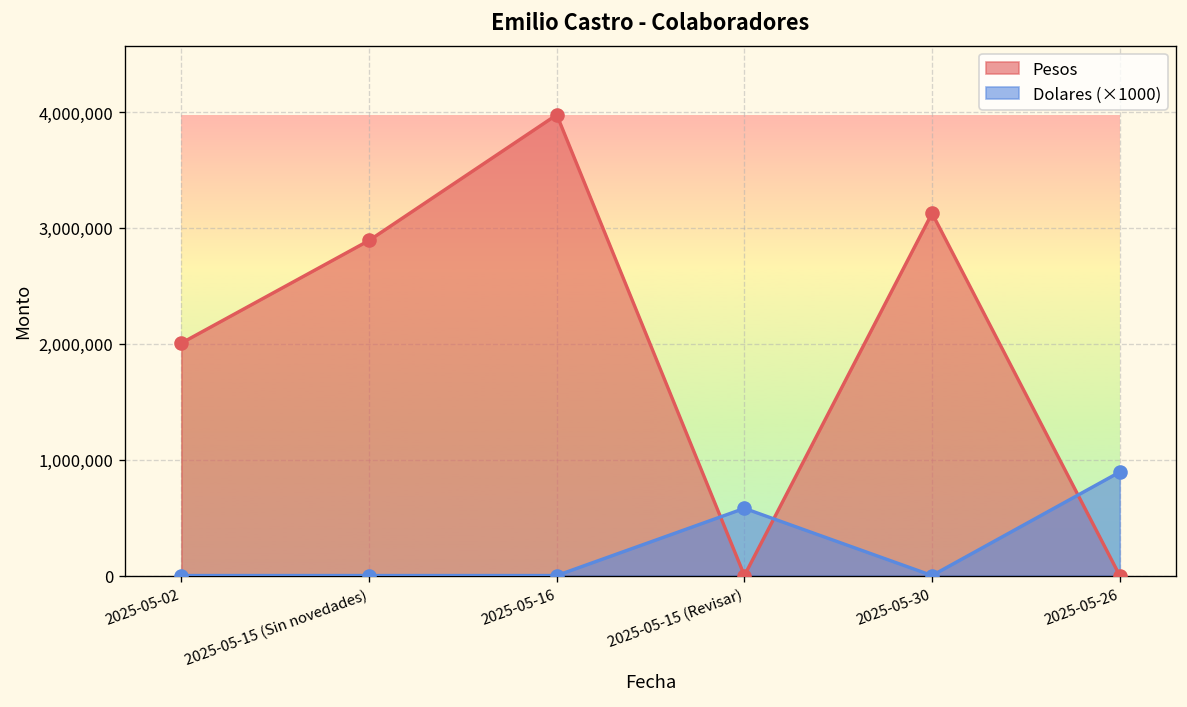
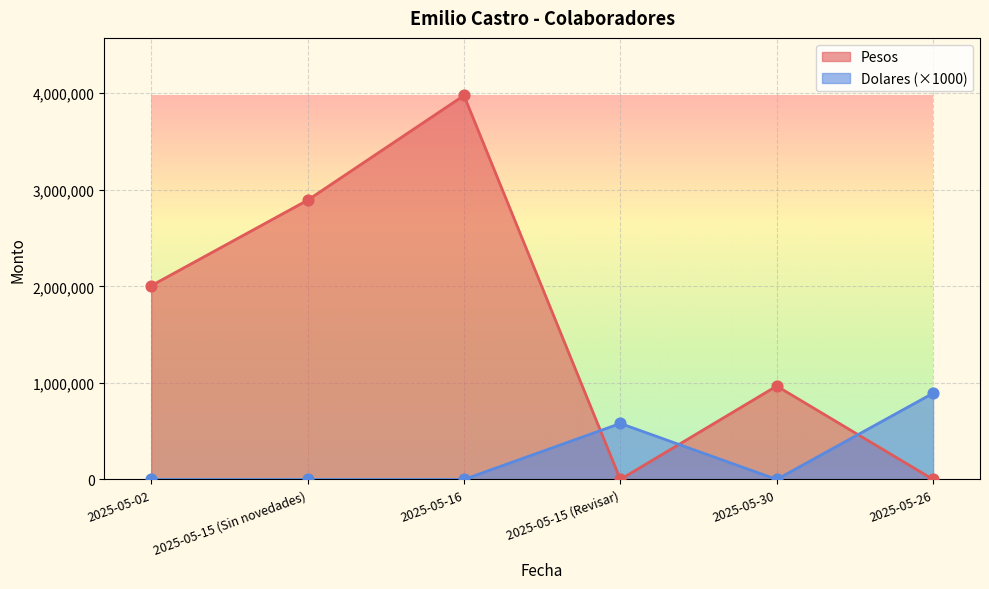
  {
    "Pesos": {
      "2025-05-02": "2,000,000",
      "2025-05-15 (Sin novedades)": "2,900,000",
      "2025-05-16": "4,000,000",
      "2025-05-15 (Revisar)": "0",
-     "2025-05-30": "3,100,000",
+     "2025-05-30": "1,000,000",
      "2025-05-26": "0"
    },
    "Dolares (×1000)": {
      "2025-05-02": "0",
      "2025-05-15 (Sin novedades)": "0",
      "2025-05-16": "0",
      "2025-05-15 (Revisar)": "600,000",
      "2025-05-30": "0",
      "2025-05-26": "900,000"
    }
  }
